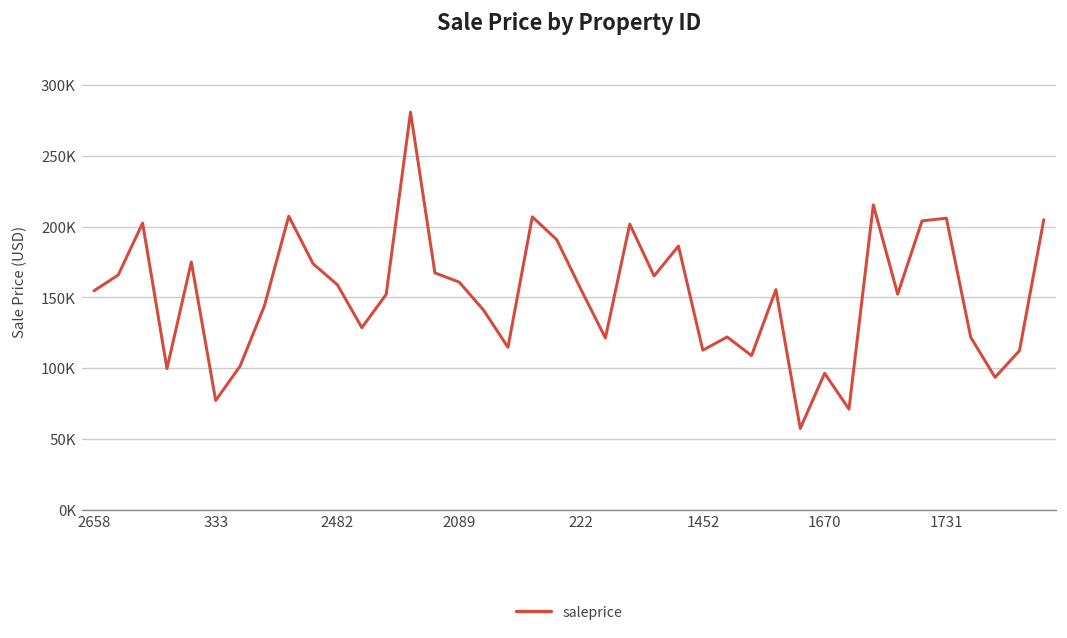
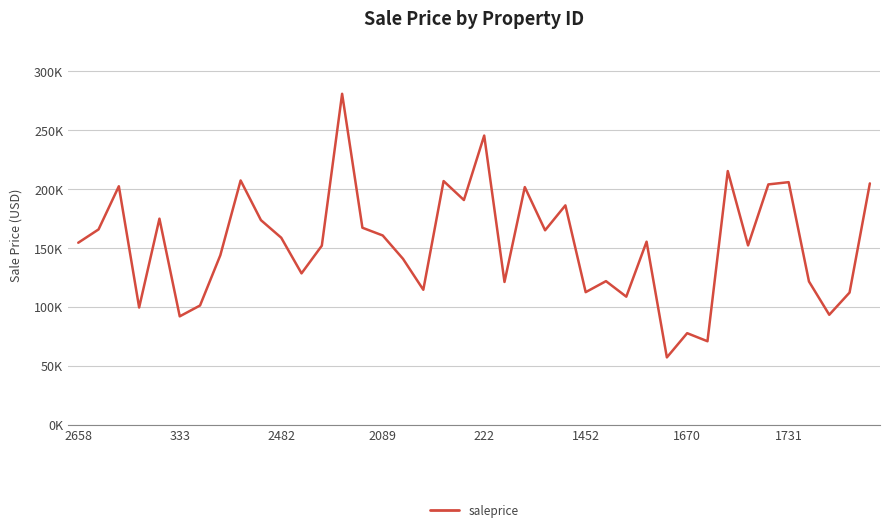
  {
    "2658": 155000,
-   "333": 77000,
+   "333": 92000,
    "2482": 159000,
    "2089": 161000,
-   "222": 156000,
+   "222": 245000,
    "1452": 113000,
-   "1670": 96000,
+   "1670": 78000,
    "1731": 206000
  }
